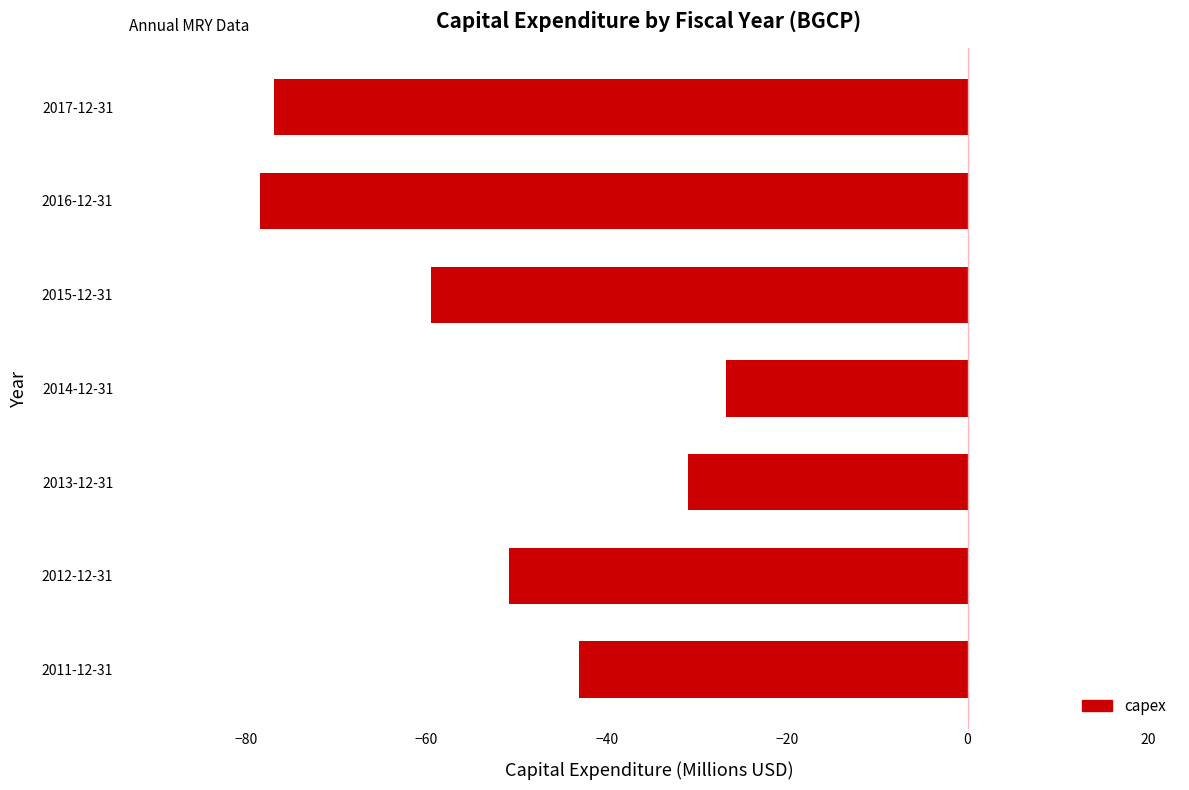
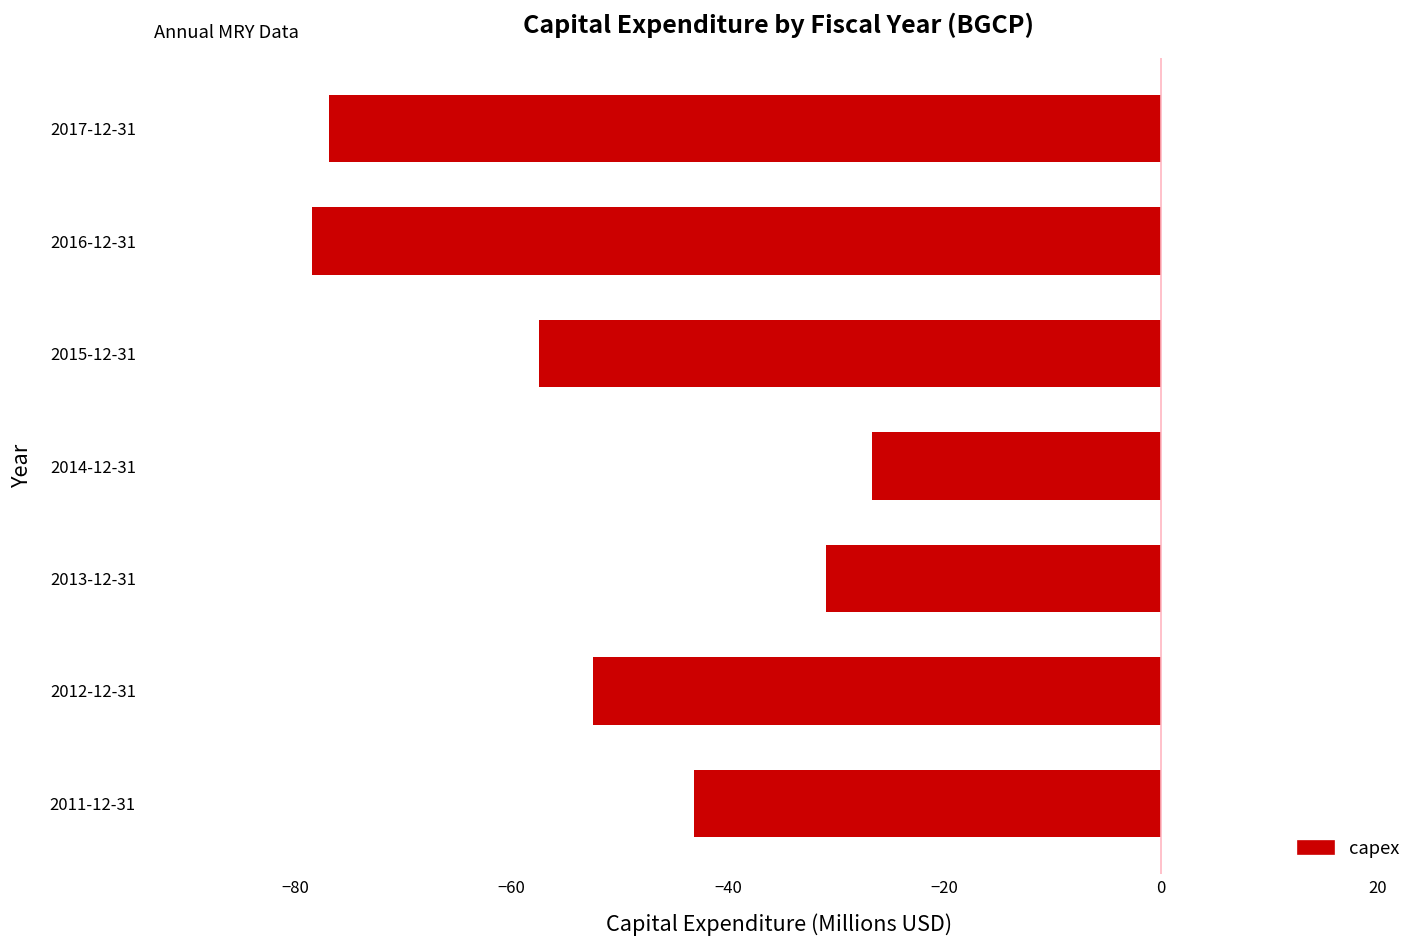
  {
    "2017-12-31": -77,
    "2016-12-31": -78,
-   "2015-12-31": -59,
+   "2015-12-31": -57,
    "2014-12-31": -27,
    "2013-12-31": -31,
-   "2012-12-31": -51,
+   "2012-12-31": -53,
    "2011-12-31": -43
  }
